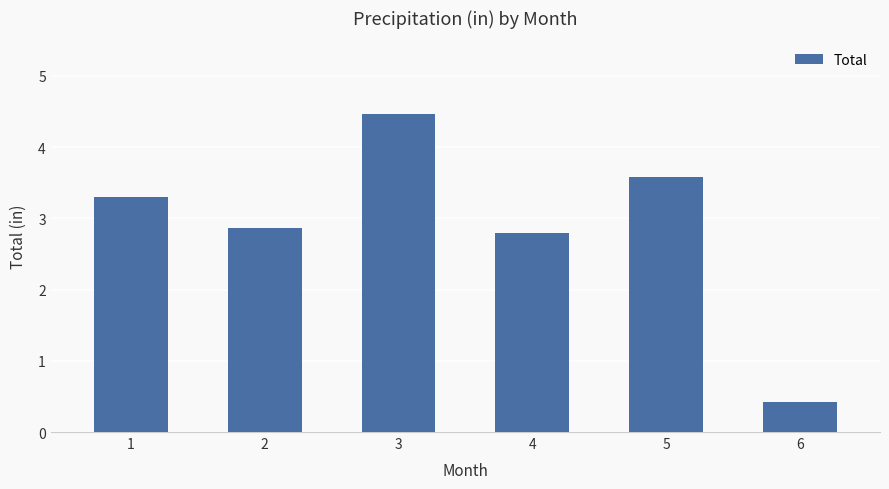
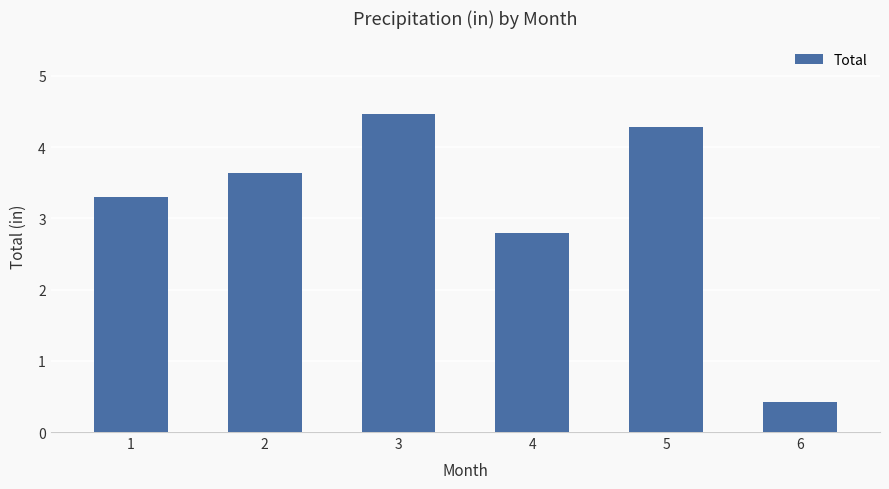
  {
    "1": 3.3,
-   "2": 2.9,
+   "2": 3.6,
    "3": 4.5,
    "4": 2.8,
-   "5": 3.6,
+   "5": 4.3,
    "6": 0.4
  }
